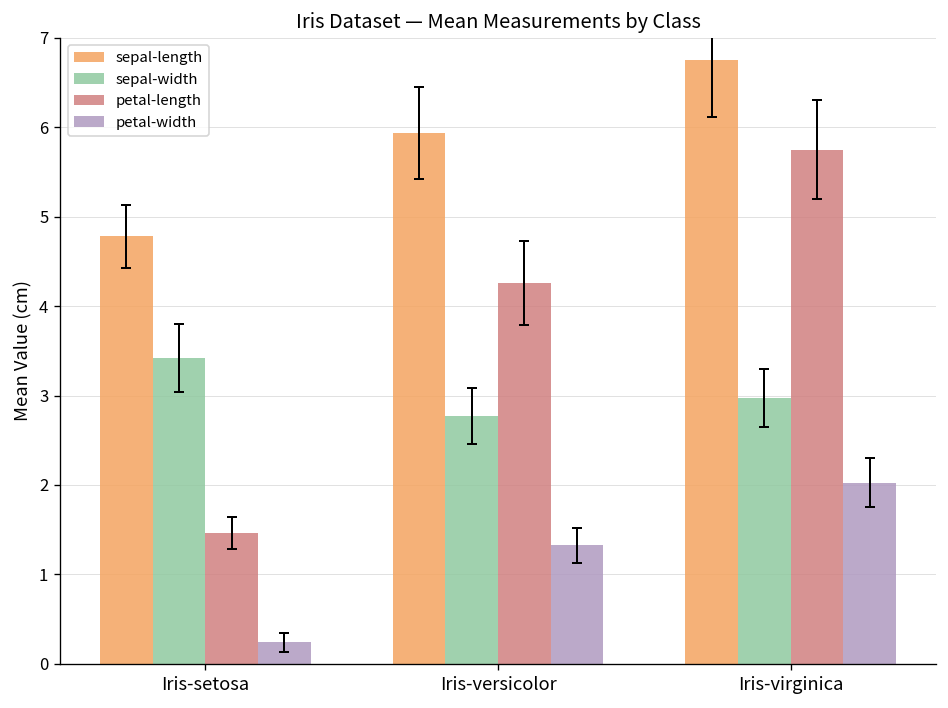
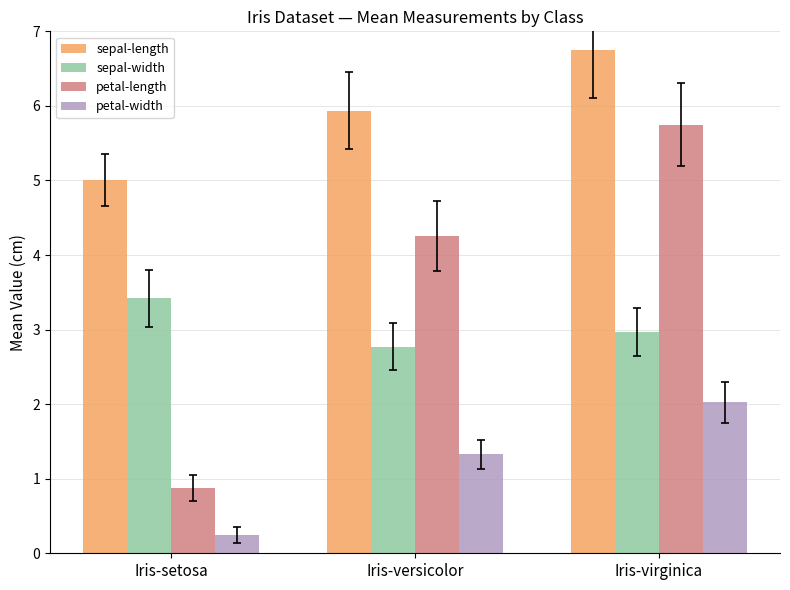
  {
    "sepal-length": {
-     "Iris-setosa": 4.8,
+     "Iris-setosa": 5.0,
      "Iris-versicolor": 5.9,
      "Iris-virginica": 6.7
    },
    "sepal-width": {
      "Iris-setosa": 3.4,
      "Iris-versicolor": 2.8,
      "Iris-virginica": 3.0
    },
    "petal-length": {
-     "Iris-setosa": 1.5,
+     "Iris-setosa": 0.9,
      "Iris-versicolor": 4.3,
      "Iris-virginica": 5.7
    },
    "petal-width": {
      "Iris-setosa": 0.2,
      "Iris-versicolor": 1.3,
      "Iris-virginica": 2.0
    }
  }
